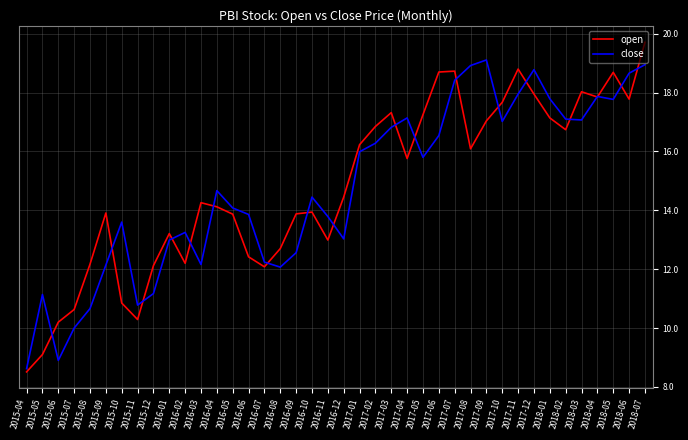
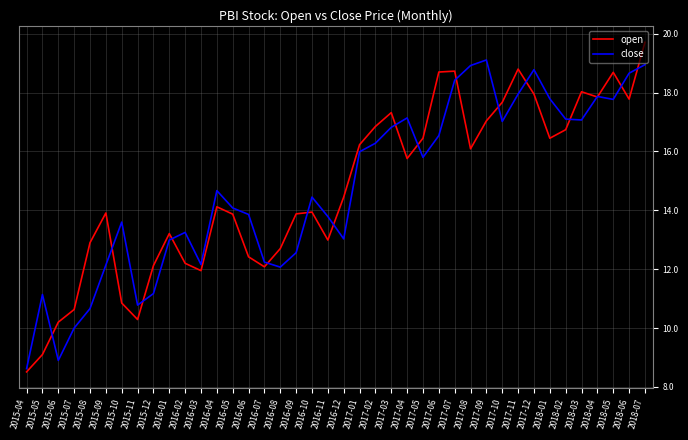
  {
    "open": {
      "2015-04": 8.5,
      "2015-05": 9.1,
      "2015-06": 10.2,
      "2015-07": 10.6,
-     "2015-08": 12.2,
+     "2015-08": 12.9,
      "2015-09": 13.9,
      "2015-10": 10.9,
      "2015-11": 10.3,
      "2015-12": 12.1,
      "2016-01": 13.2,
      "2016-02": 12.2,
-     "2016-03": 14.3,
+     "2016-03": 12.0,
      "2016-04": 14.1,
      "2016-05": 13.9,
      "2016-06": 12.4,
      "2016-07": 12.1,
      "2016-08": 12.7,
      "2016-09": 13.9,
      "2016-10": 13.9,
      "2016-11": 13.0,
      "2016-12": 14.5,
      "2017-01": 16.2,
      "2017-02": 16.9,
      "2017-03": 17.3,
      "2017-04": 15.8,
-     "2017-05": 17.3,
+     "2017-05": 16.5,
      "2017-06": 18.7,
      "2017-07": 18.7,
      "2017-08": 16.1,
      "2017-09": 17.0,
      "2017-10": 17.7,
      "2017-11": 18.8,
      "2017-12": 18.0,
-     "2018-01": 17.1,
+     "2018-01": 16.5,
      "2018-02": 16.7,
      "2018-03": 18.0,
      "2018-05": 18.7,
      "2018-06": 17.8
    },
    "close": {
      "2015-04": 8.6,
      "2015-05": 11.1,
      "2015-06": 8.9,
      "2015-07": 10.0,
      "2015-08": 10.7,
      "2015-09": 12.1,
      "2015-10": 13.6,
      "2015-11": 10.8,
      "2015-12": 11.2,
      "2016-01": 13.0,
      "2016-02": 13.3,
      "2016-03": 12.2,
      "2016-04": 14.7,
      "2016-05": 14.1,
      "2016-06": 13.9,
      "2016-07": 12.2,
      "2016-08": 12.1,
      "2016-09": 12.6,
      "2016-10": 14.5,
      "2016-11": 13.8,
      "2016-12": 13.0,
      "2017-01": 16.0,
      "2017-02": 16.3,
      "2017-03": 16.8,
      "2017-04": 17.1,
      "2017-05": 15.8,
      "2017-06": 16.5,
      "2017-07": 18.4,
      "2017-08": 18.9,
      "2017-09": 19.1,
      "2017-10": 17.0,
      "2017-11": 18.0,
      "2017-12": 18.8,
      "2018-01": 17.8,
      "2018-02": 17.1,
      "2018-03": 17.1,
      "2018-05": 17.8,
      "2018-06": 18.7,
      "2018-07": 19.0
    }
  }
